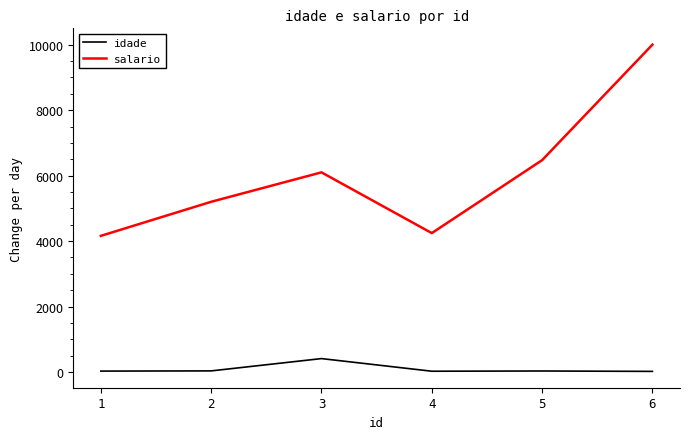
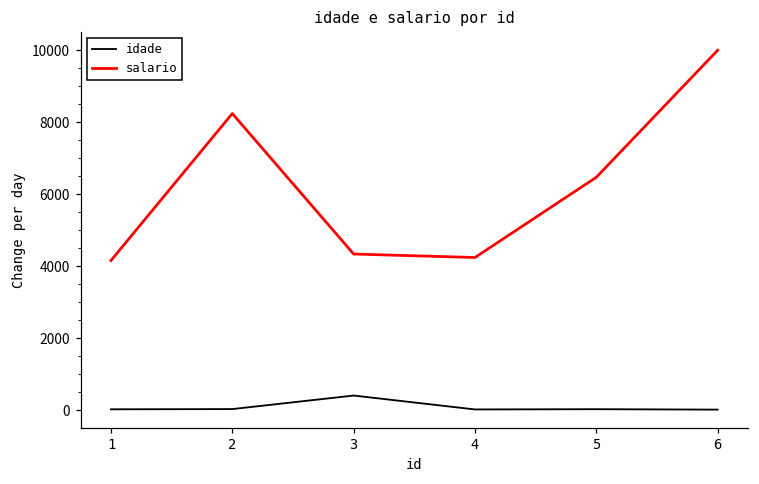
  {
    "idade": {
      "1": 0,
      "2": 0,
      "3": 400,
      "4": 0,
      "5": 0,
      "6": 0
    },
    "salario": {
      "1": 4200,
-     "2": 5200,
-     "3": 6100,
+     "2": 8200,
+     "3": 4300,
      "4": 4200,
      "5": 6500,
      "6": 10000
    }
  }
